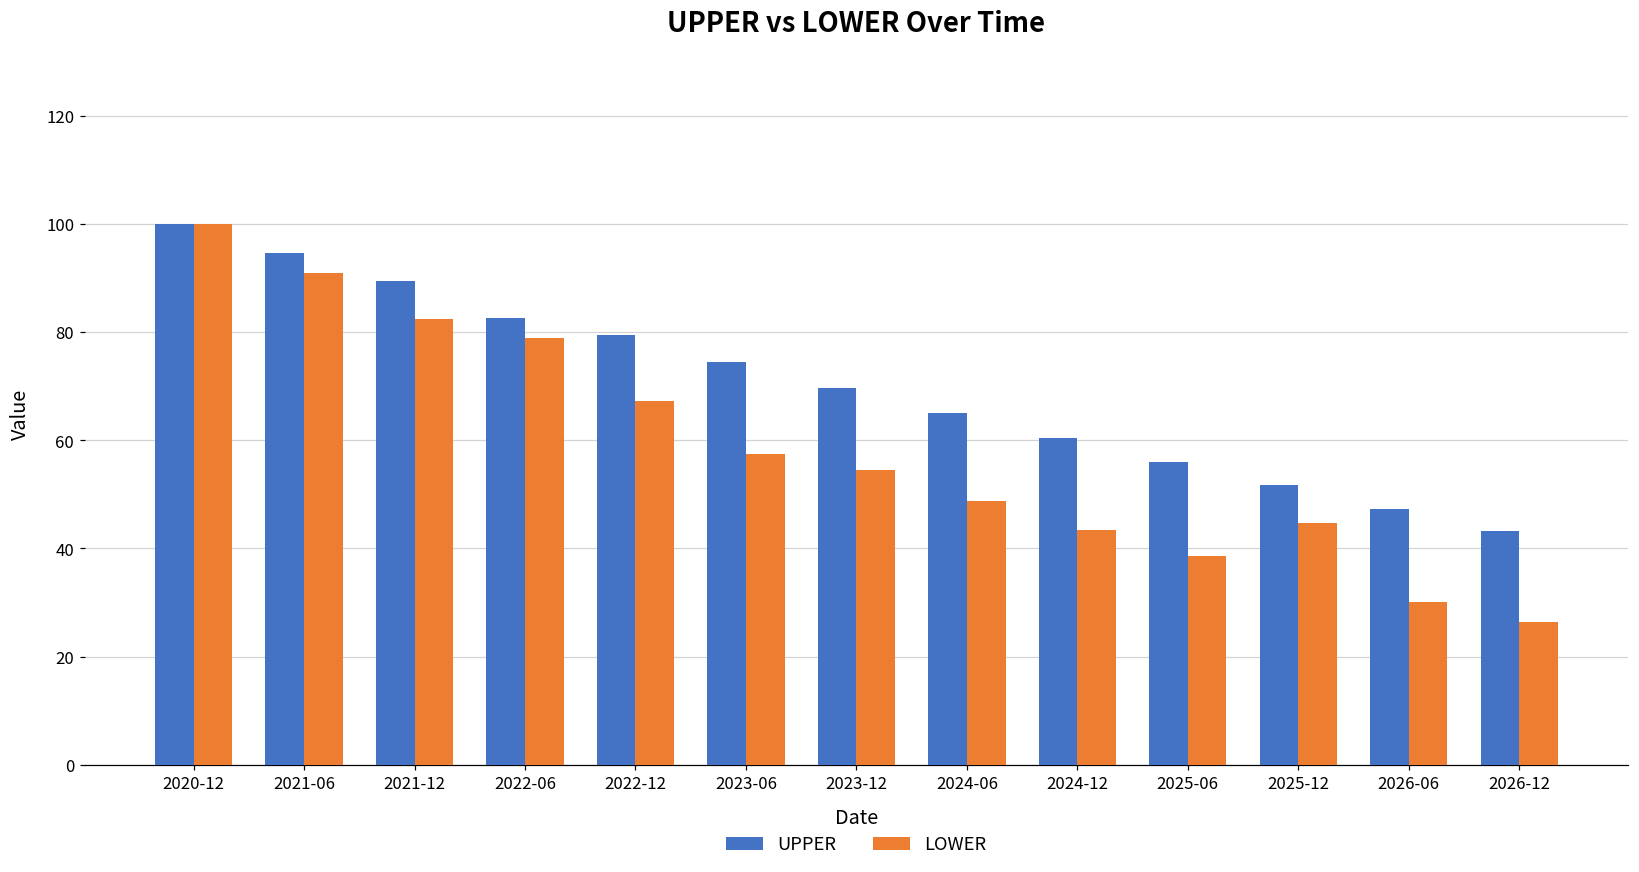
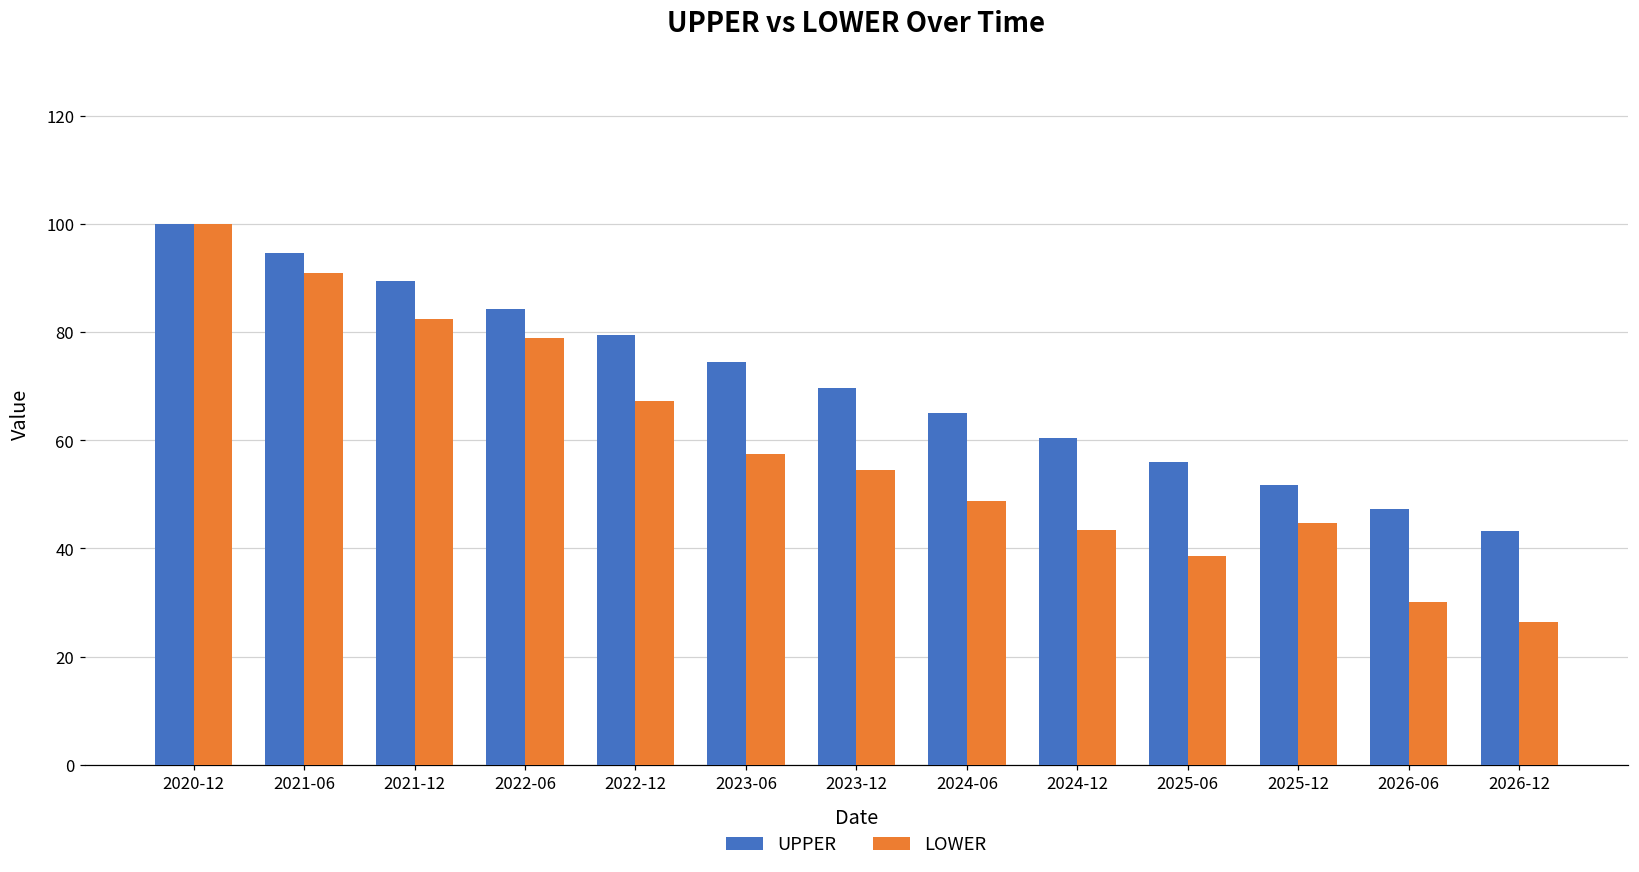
  {
    "UPPER": {
      "2020-12": 100,
      "2021-06": 95,
      "2021-12": 89,
-     "2022-06": 83,
+     "2022-06": 84,
      "2022-12": 79,
      "2023-06": 74,
      "2023-12": 70,
      "2024-06": 65,
      "2024-12": 60,
      "2025-06": 56,
      "2025-12": 52,
      "2026-06": 47,
      "2026-12": 43
    },
    "LOWER": {
      "2020-12": 100,
      "2021-06": 91,
      "2021-12": 82,
      "2022-06": 79,
      "2022-12": 67,
      "2023-06": 58,
      "2023-12": 54,
      "2024-06": 49,
      "2024-12": 43,
      "2025-06": 39,
      "2025-12": 45,
      "2026-06": 30,
      "2026-12": 26
    }
  }
